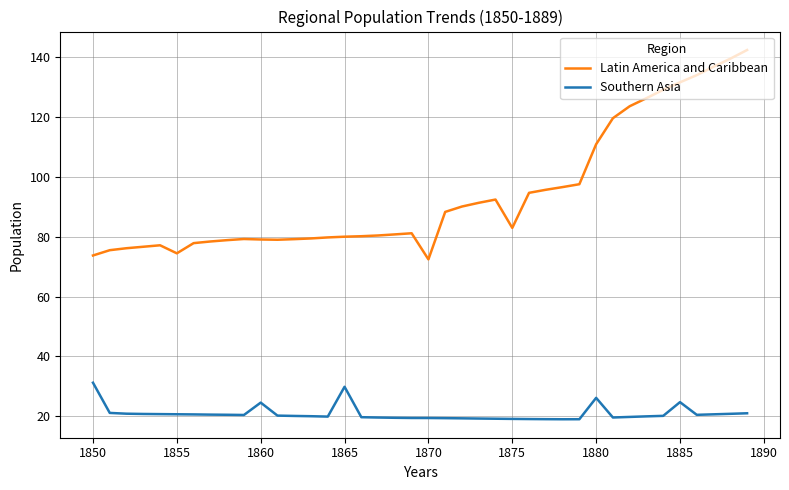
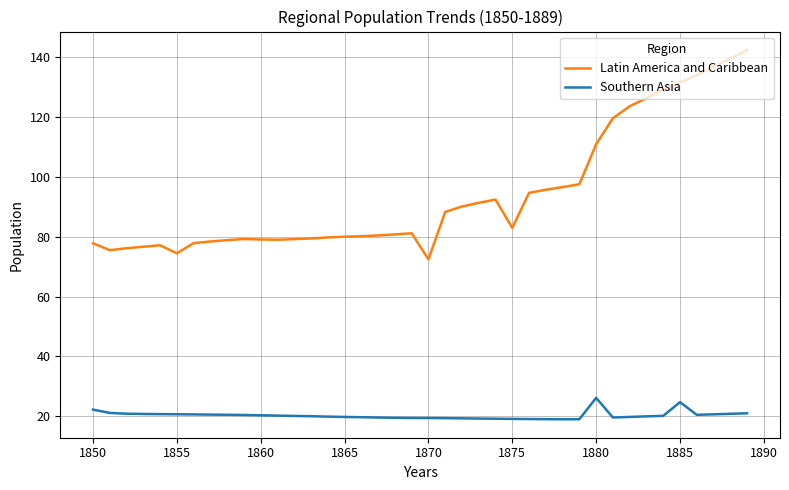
  {
    "Latin America and Caribbean": {
-     "1850": 74,
+     "1850": 78,
      "1855": 74,
      "1860": 79,
      "1865": 80,
      "1870": 72,
      "1875": 83,
      "1880": 111
    },
    "Southern Asia": {
-     "1850": 31,
+     "1850": 22,
      "1855": 21,
-     "1860": 25,
-     "1865": 30,
+     "1860": 20,
+     "1865": 20,
      "1870": 19,
      "1875": 19,
      "1880": 26,
      "1885": 25
    }
  }
